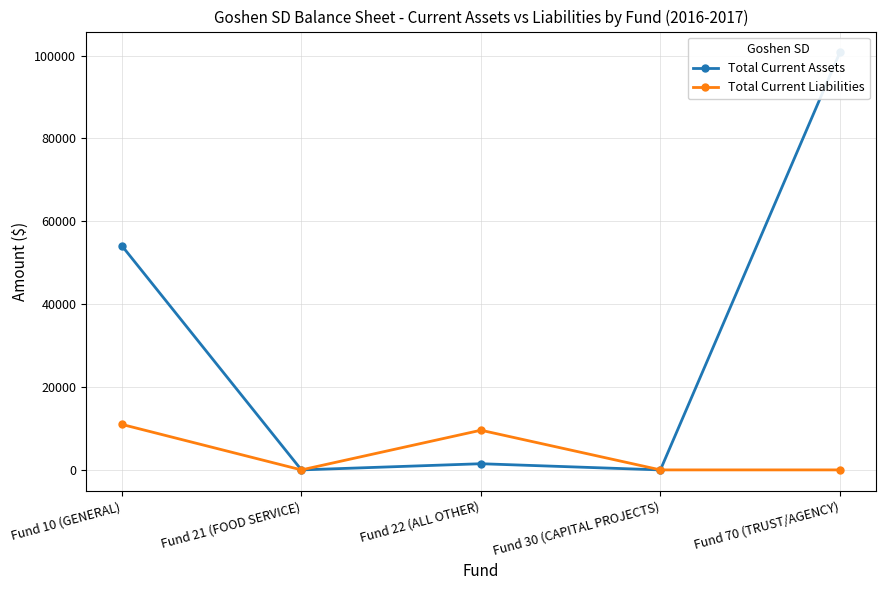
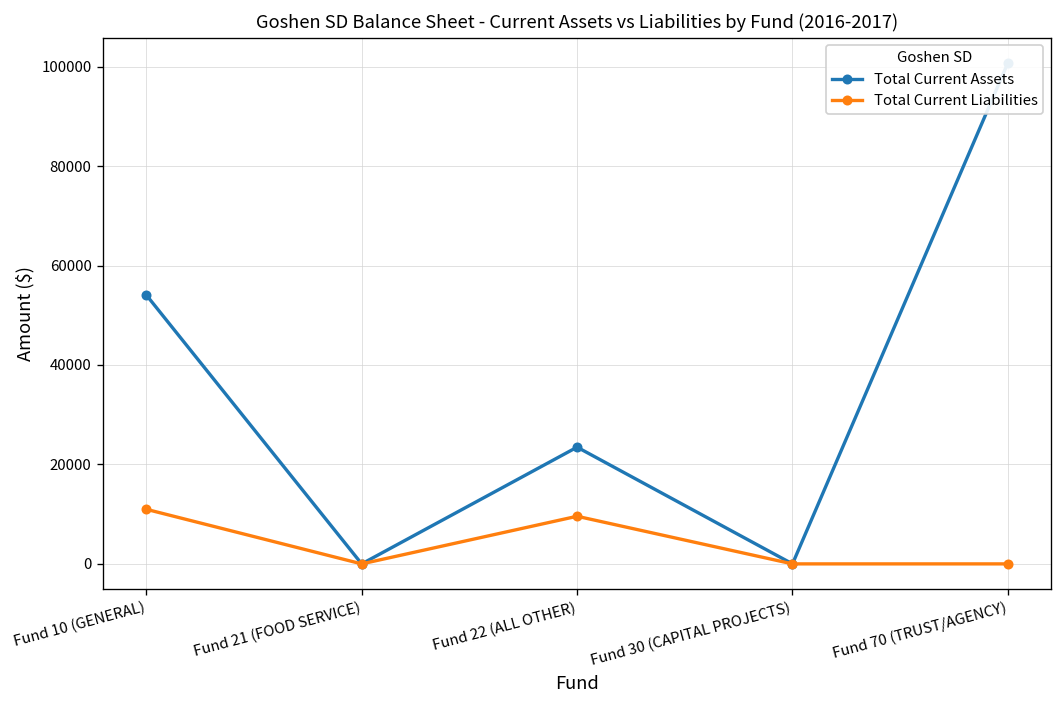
  {
    "Total Current Assets": {
      "Fund 10 (GENERAL)": 54000,
-     "Fund 22 (ALL OTHER)": 1000
+     "Fund 22 (ALL OTHER)": 23000
    },
    "Total Current Liabilities": {
      "Fund 10 (GENERAL)": 11000,
      "Fund 22 (ALL OTHER)": 10000,
      "Fund 70 (TRUST/AGENCY)": 0
    }
  }
